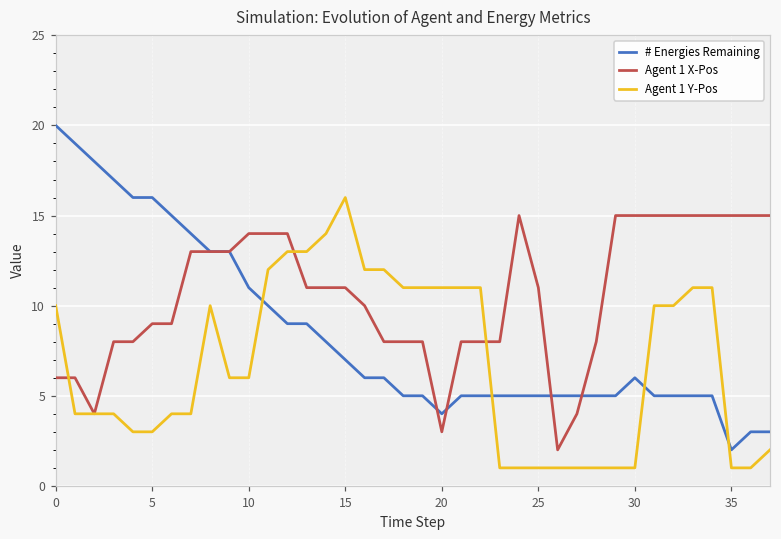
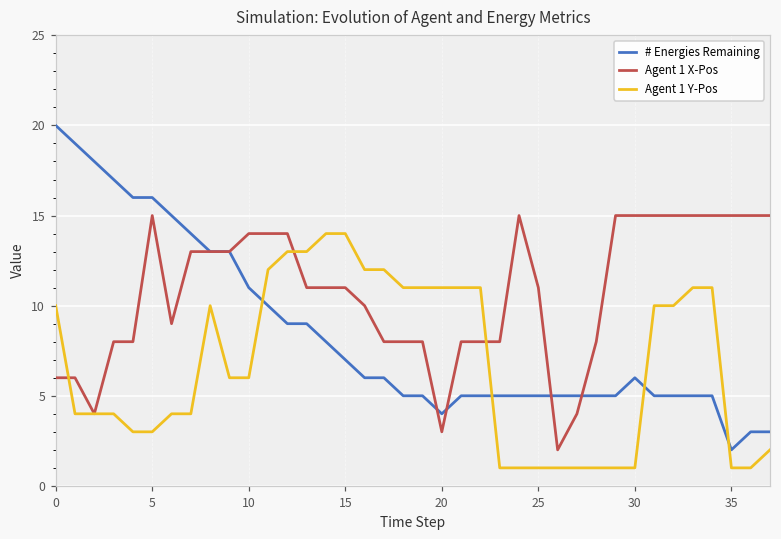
  {
    "# Energies Remaining": {
      "0": 20,
      "5": 16,
      "10": 11,
      "15": 7,
      "20": 4,
      "25": 5,
      "30": 6,
      "35": 2
    },
    "Agent 1 X-Pos": {
      "0": 6,
-     "5": 9,
+     "5": 15,
      "10": 14,
      "15": 11,
      "20": 3,
      "25": 11,
      "30": 15,
      "35": 15
    },
    "Agent 1 Y-Pos": {
      "0": 10,
      "5": 3,
      "10": 6,
-     "15": 16,
+     "15": 14,
      "20": 11,
      "25": 1,
      "30": 1,
      "35": 1
    }
  }
